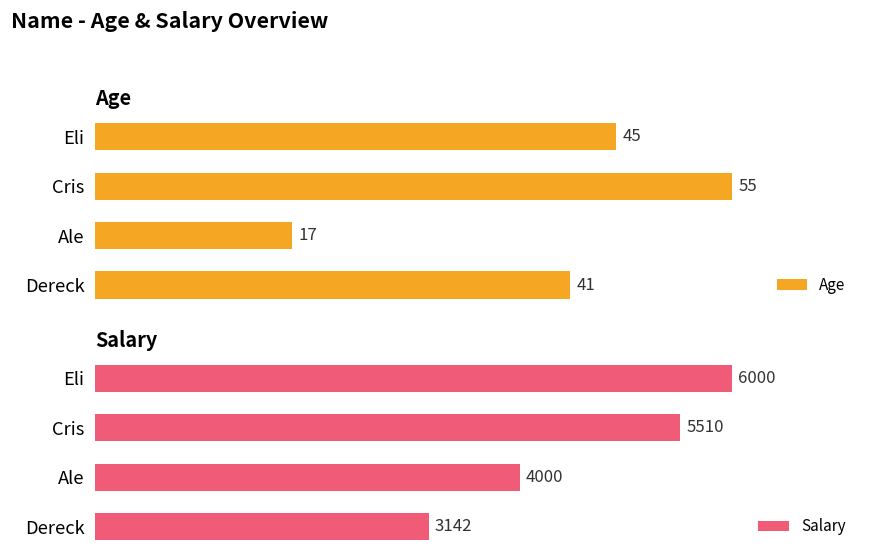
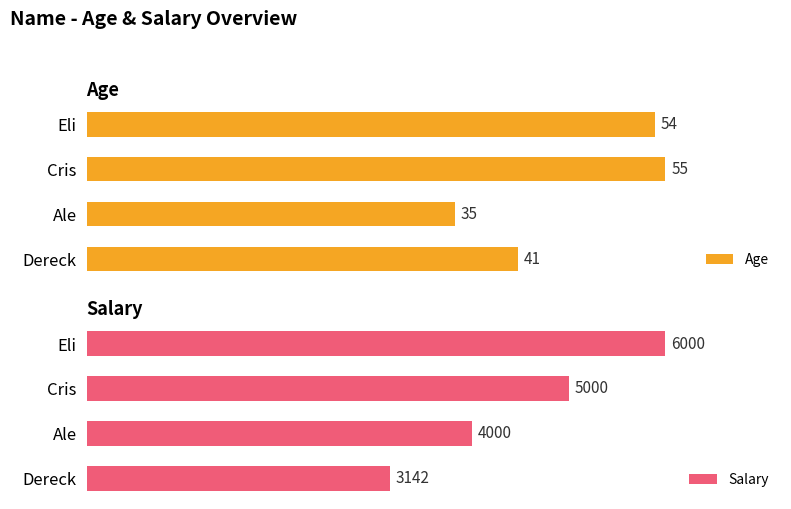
  {
    "Age": {
-     "Eli": 45,
+     "Eli": 54,
      "Cris": 55,
-     "Ale": 17,
+     "Ale": 35,
      "Dereck": 41
    },
    "Salary": {
      "Eli": 6000,
-     "Cris": 5510,
+     "Cris": 5000,
      "Ale": 4000,
      "Dereck": 3142
    }
  }
